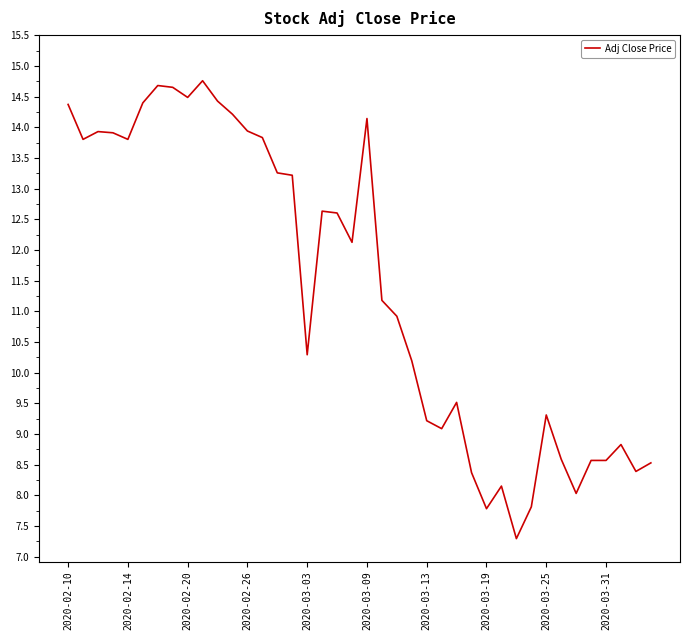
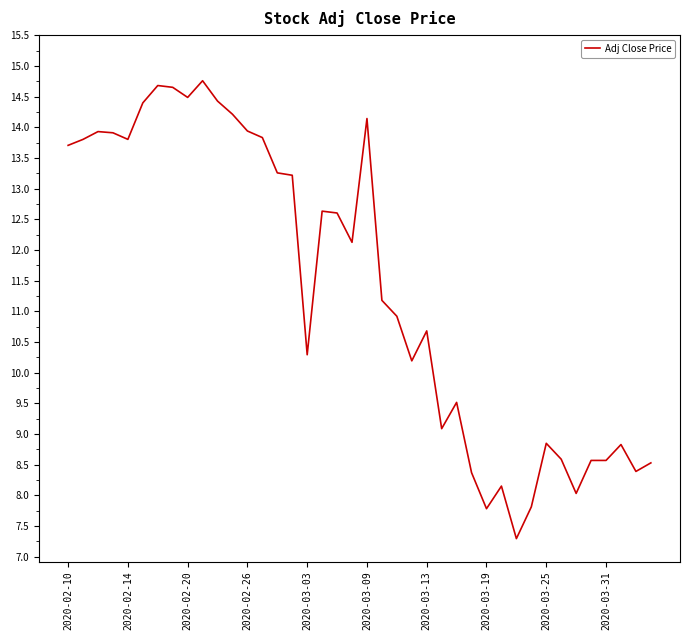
  {
-   "2020-02-10": 14.4,
+   "2020-02-10": 13.7,
    "2020-02-14": 13.8,
    "2020-02-20": 14.5,
    "2020-02-26": 13.9,
    "2020-03-03": 10.3,
    "2020-03-09": 14.1,
-   "2020-03-13": 9.2,
+   "2020-03-13": 10.7,
    "2020-03-19": 7.8,
-   "2020-03-25": 9.3,
+   "2020-03-25": 8.8,
    "2020-03-31": 8.6
  }
